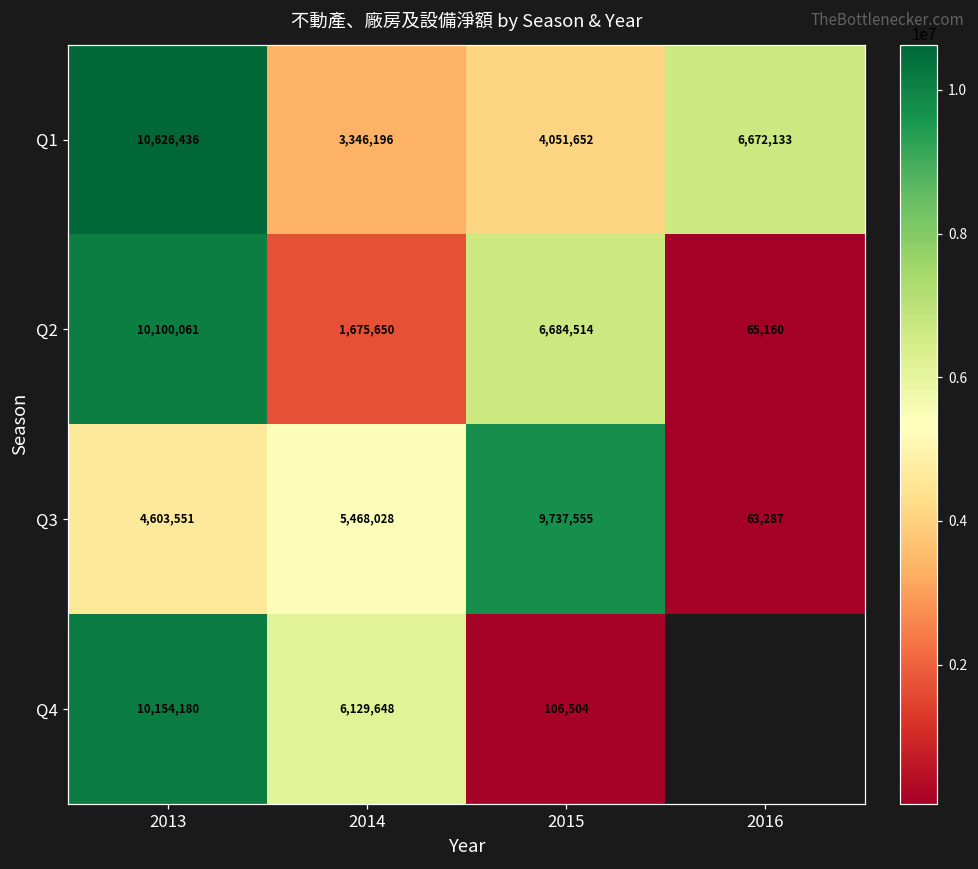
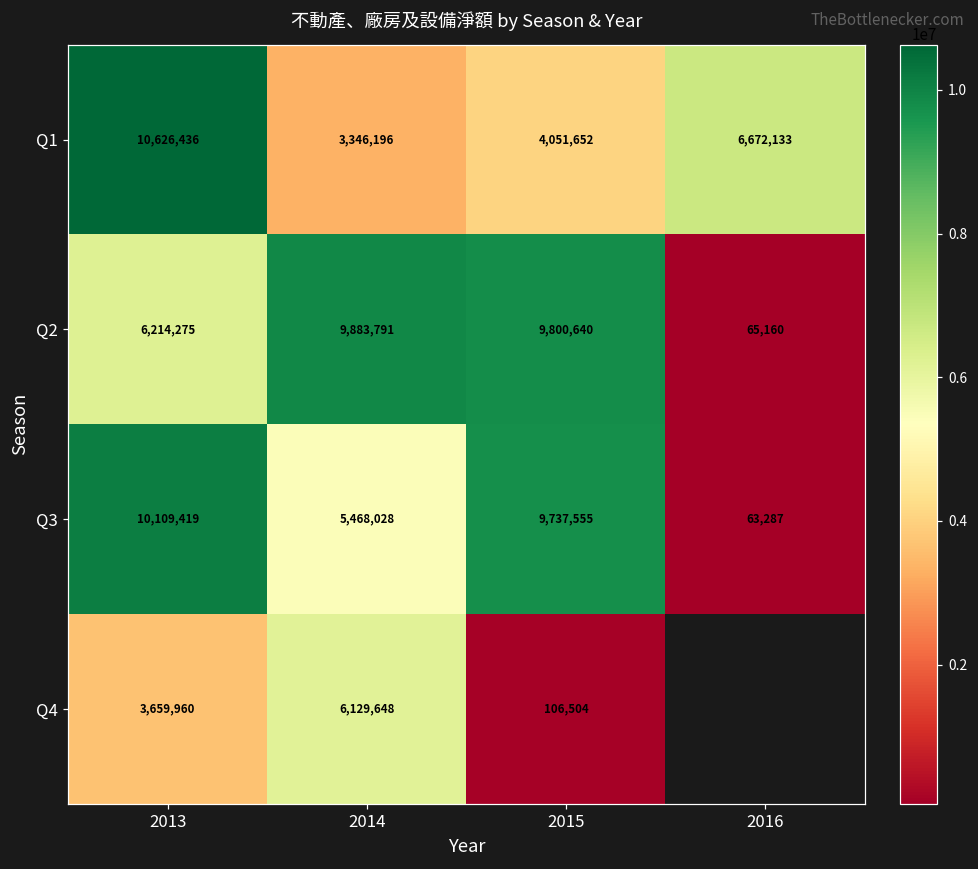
  {
    "Q1": {
      "2013": "10,626,436",
      "2014": "3,346,196",
      "2015": "4,051,652",
      "2016": "6,672,133"
    },
    "Q2": {
-     "2013": "10,100,061",
-     "2014": "1,675,650",
-     "2015": "6,684,514",
+     "2013": "6,214,275",
+     "2014": "9,883,791",
+     "2015": "9,800,640",
      "2016": "65,160"
    },
    "Q3": {
-     "2013": "4,603,551",
+     "2013": "10,109,419",
      "2014": "5,468,028",
      "2015": "9,737,555",
      "2016": "63,287"
    },
    "Q4": {
-     "2013": "10,154,180",
+     "2013": "3,659,960",
      "2014": "6,129,648",
      "2015": "106,504"
    }
  }
